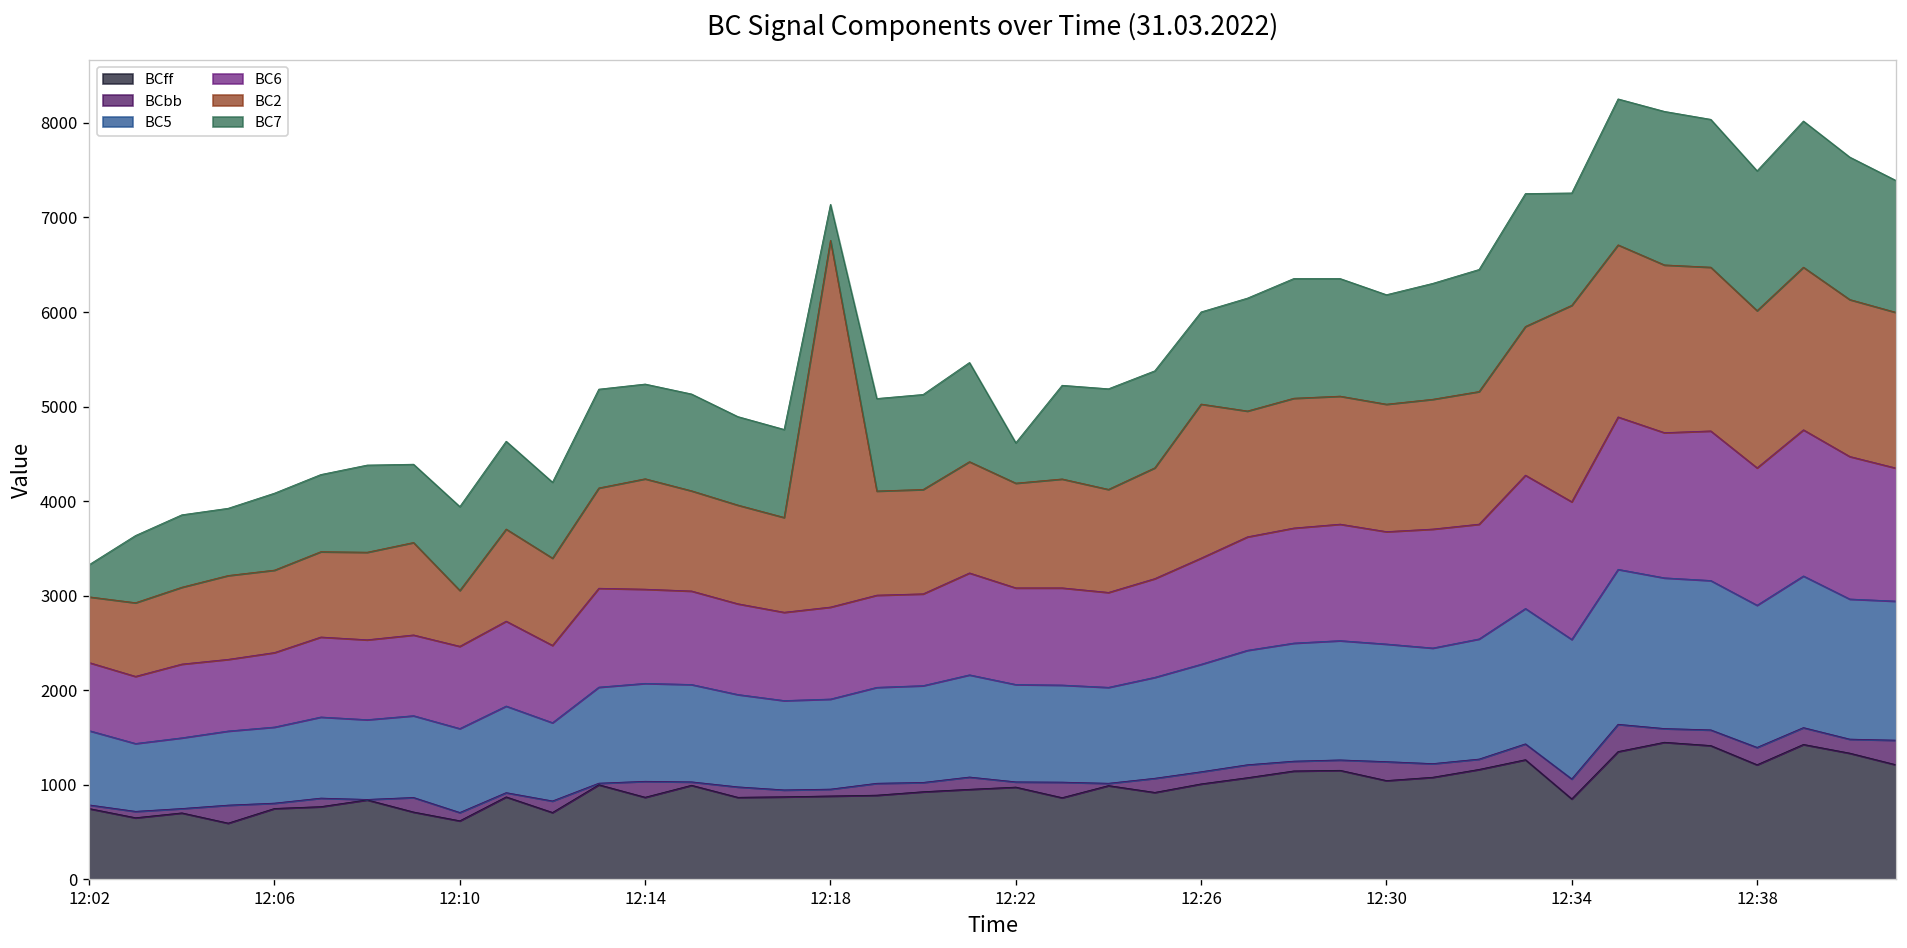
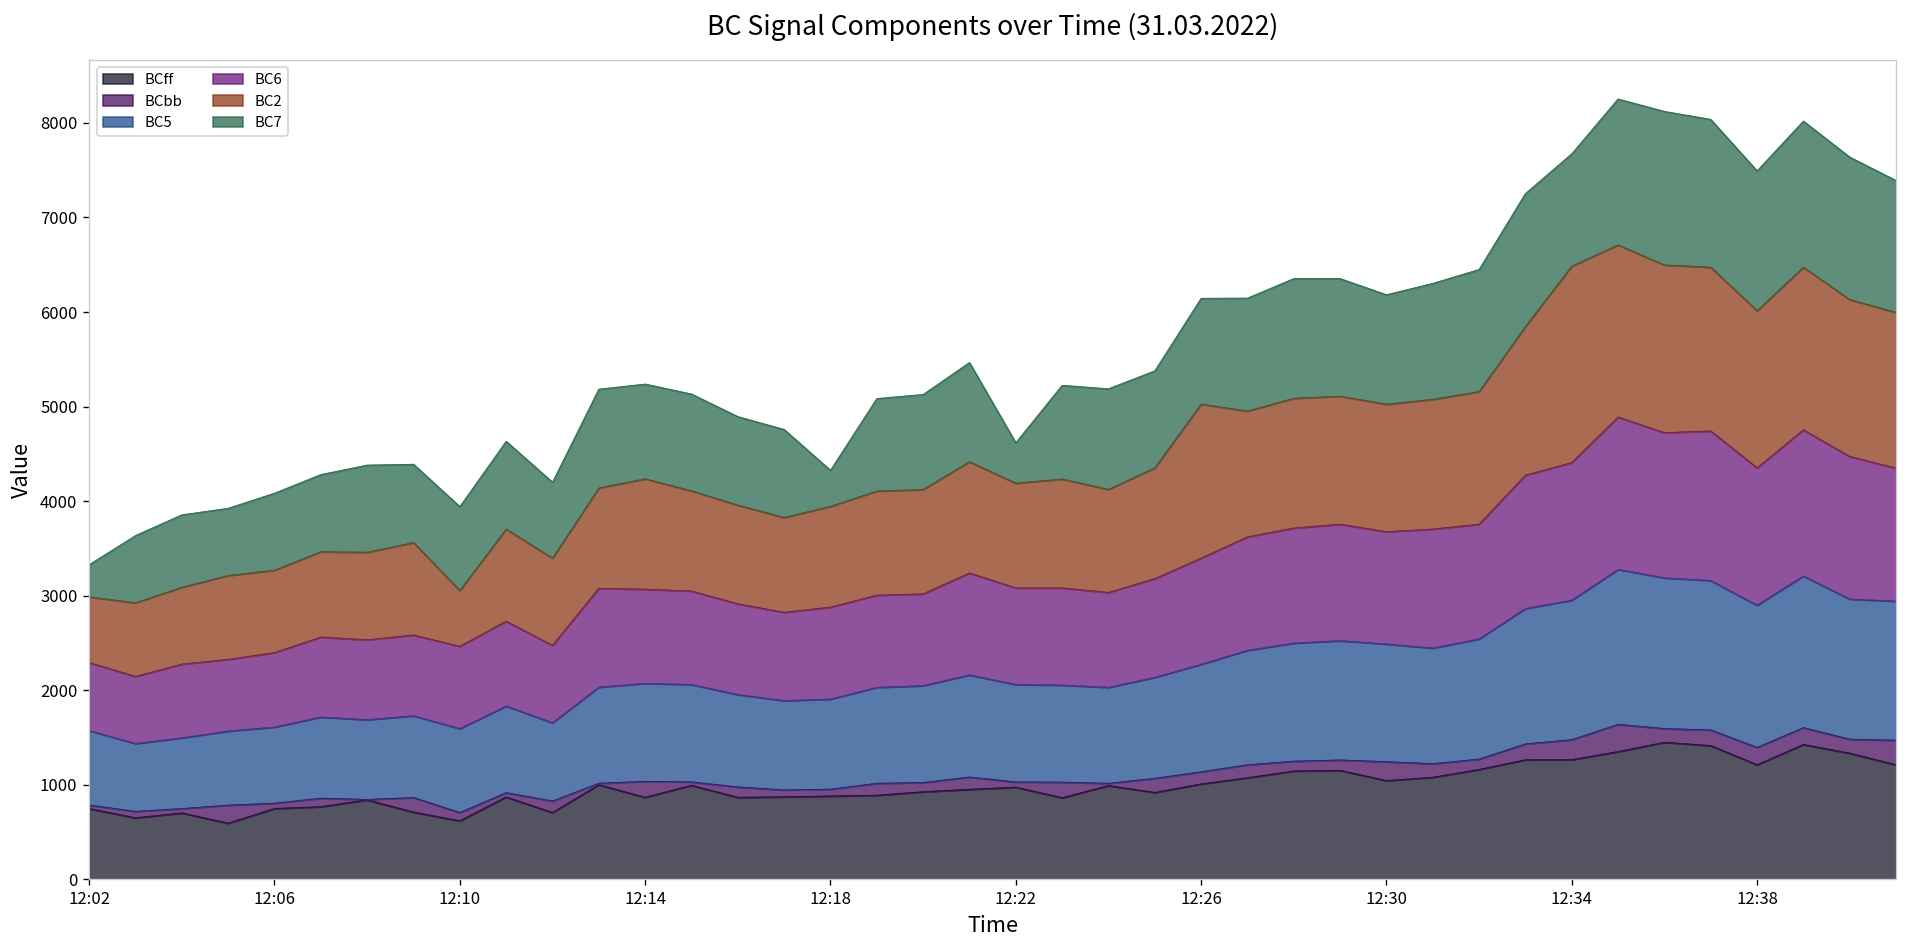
  {
    "BCff": {
      "12:02": 700,
      "12:06": 700,
      "12:10": 600,
      "12:14": 900,
      "12:18": 900,
      "12:22": 1000,
      "12:26": 1000,
      "12:30": 1000,
-     "12:34": 800,
+     "12:34": 1300,
      "12:38": 1200
    },
    "BC5": {
      "12:02": 800,
      "12:06": 800,
      "12:10": 900,
      "12:14": 1000,
      "12:18": 1000,
      "12:22": 1000,
      "12:26": 1100,
      "12:30": 1200,
      "12:34": 1500,
      "12:38": 1500
    },
    "BC2": {
      "12:02": 700,
      "12:06": 900,
      "12:10": 600,
      "12:14": 1200,
-     "12:18": 3900,
+     "12:18": 1100,
      "12:22": 1100,
      "12:26": 1600,
      "12:30": 1300,
      "12:34": 2100,
      "12:38": 1700
    },
    "BC7": {
      "12:02": 300,
      "12:06": 800,
      "12:10": 900,
      "12:14": 1000,
      "12:18": 400,
      "12:22": 400,
-     "12:26": 1000,
+     "12:26": 1100,
      "12:30": 1200,
      "12:34": 1200,
      "12:38": 1500
    }
  }
